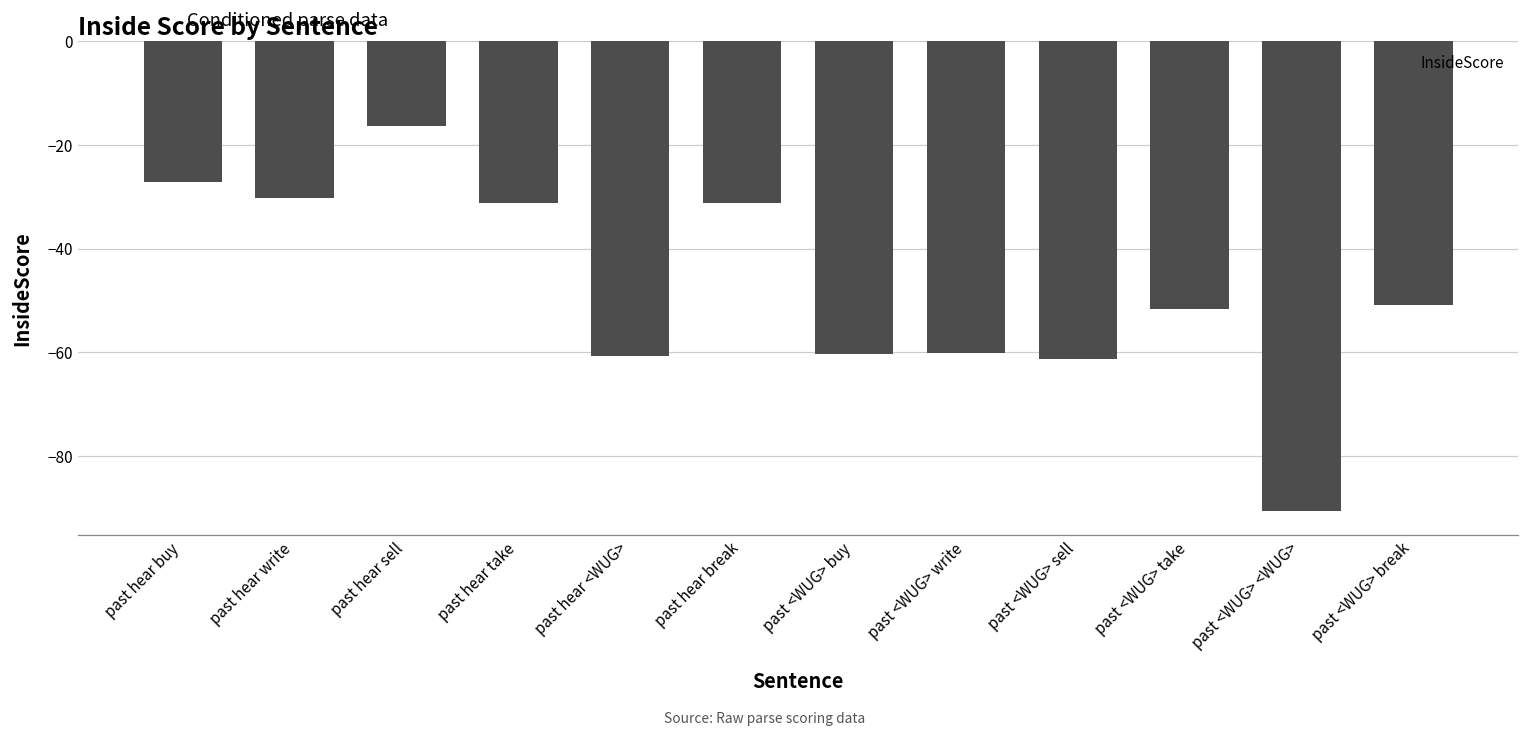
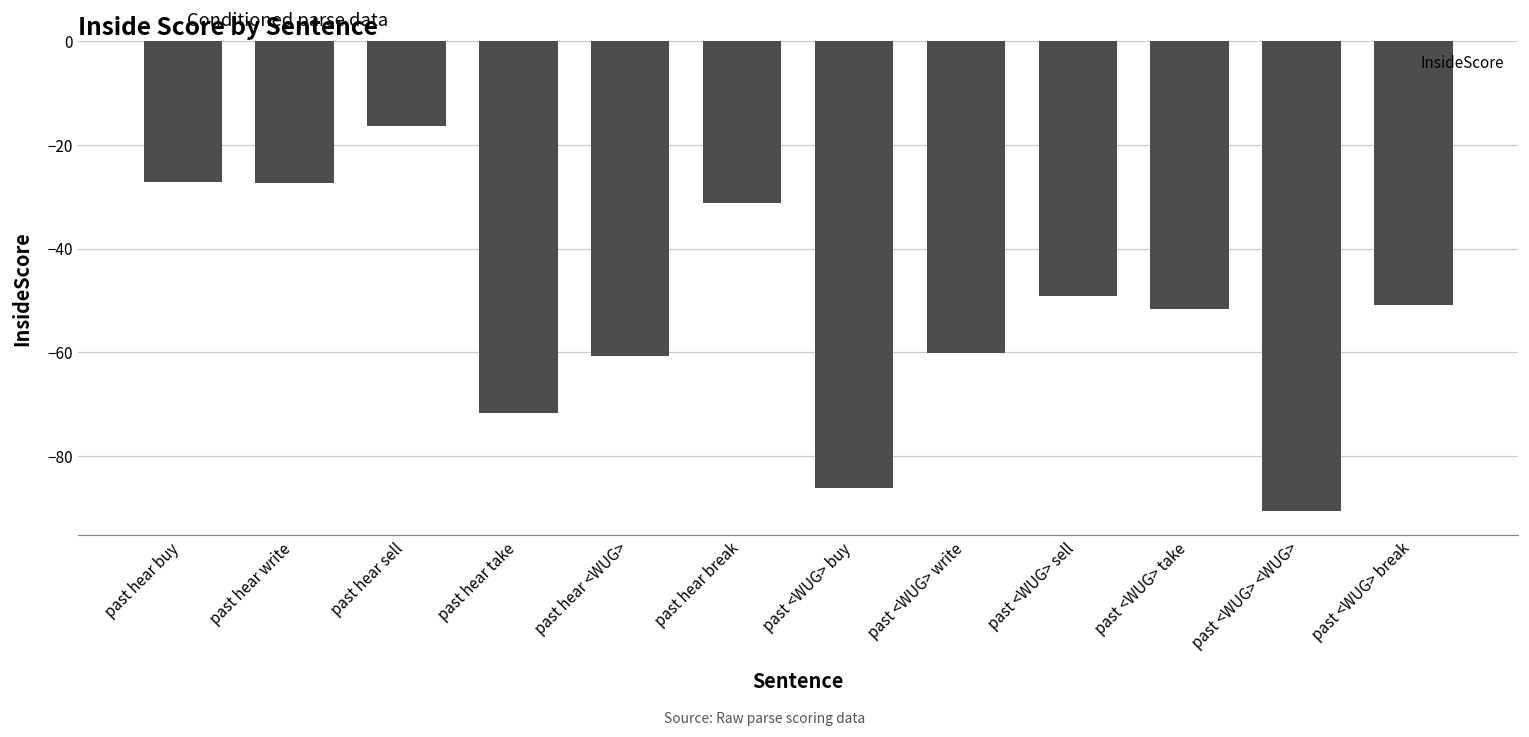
  {
    "past hear buy": -27,
-   "past hear write": -30,
+   "past hear write": -27,
    "past hear sell": -16,
-   "past hear take": -31,
+   "past hear take": -72,
    "past hear <WUG>": -61,
    "past hear break": -31,
-   "past <WUG> buy": -60,
+   "past <WUG> buy": -86,
    "past <WUG> write": -60,
-   "past <WUG> sell": -61,
+   "past <WUG> sell": -49,
    "past <WUG> take": -52,
    "past <WUG> <WUG>": -91,
    "past <WUG> break": -51
  }
